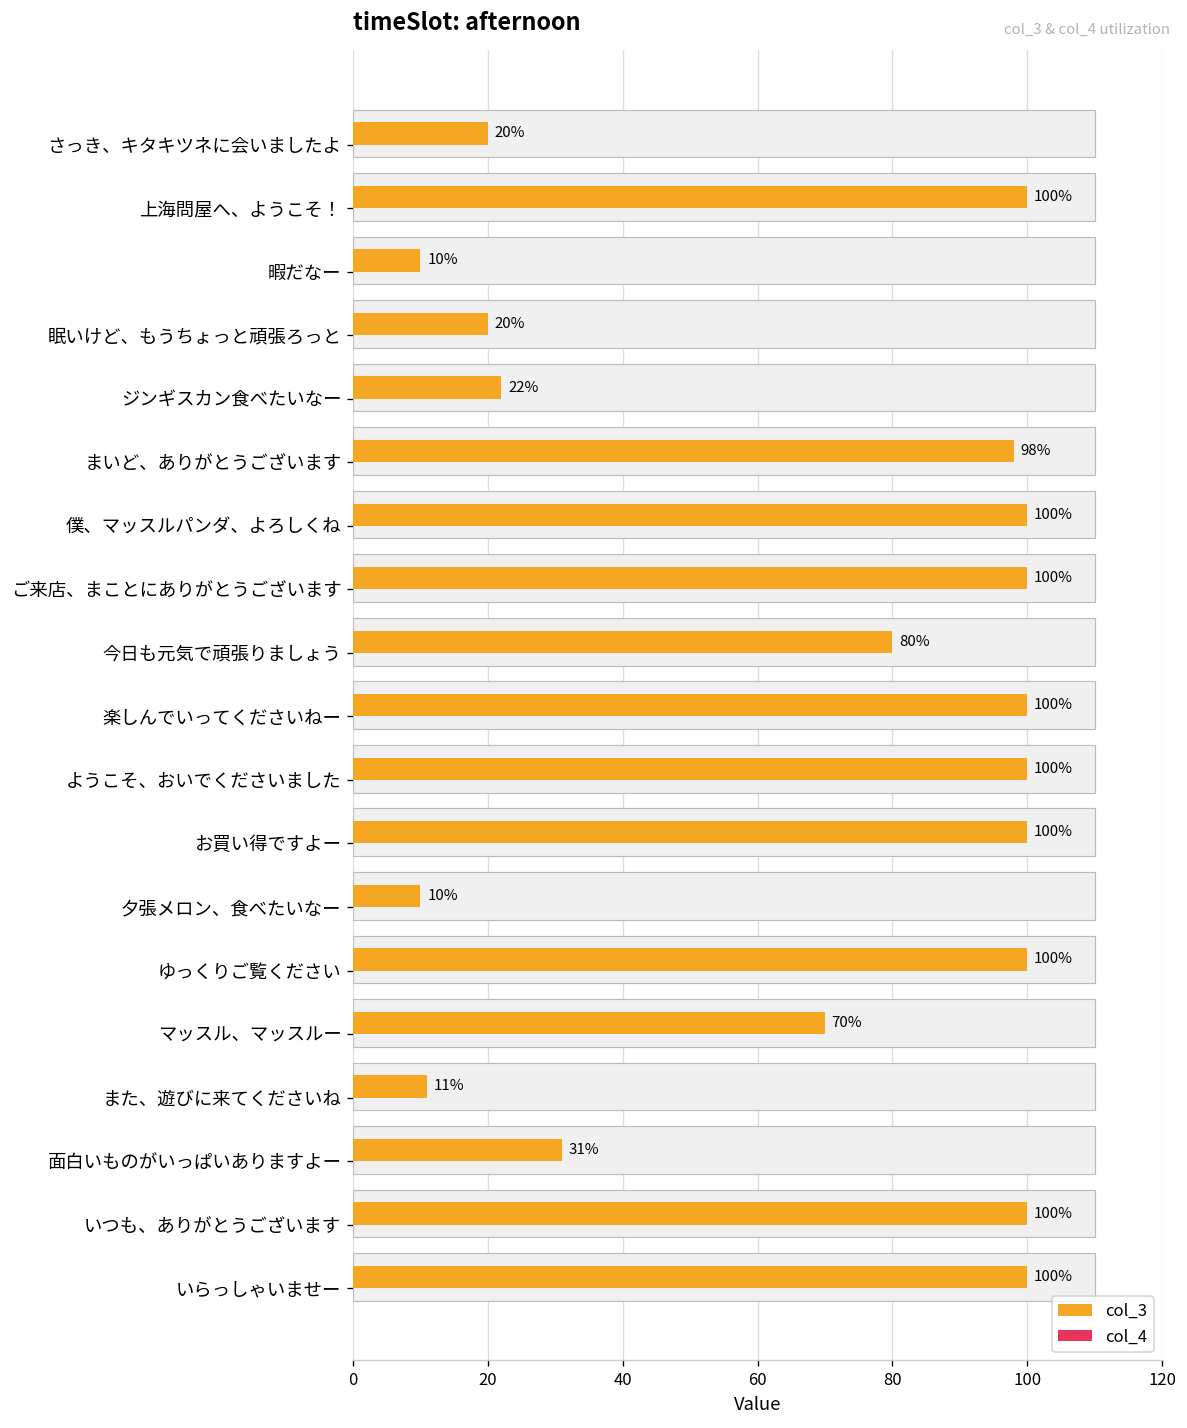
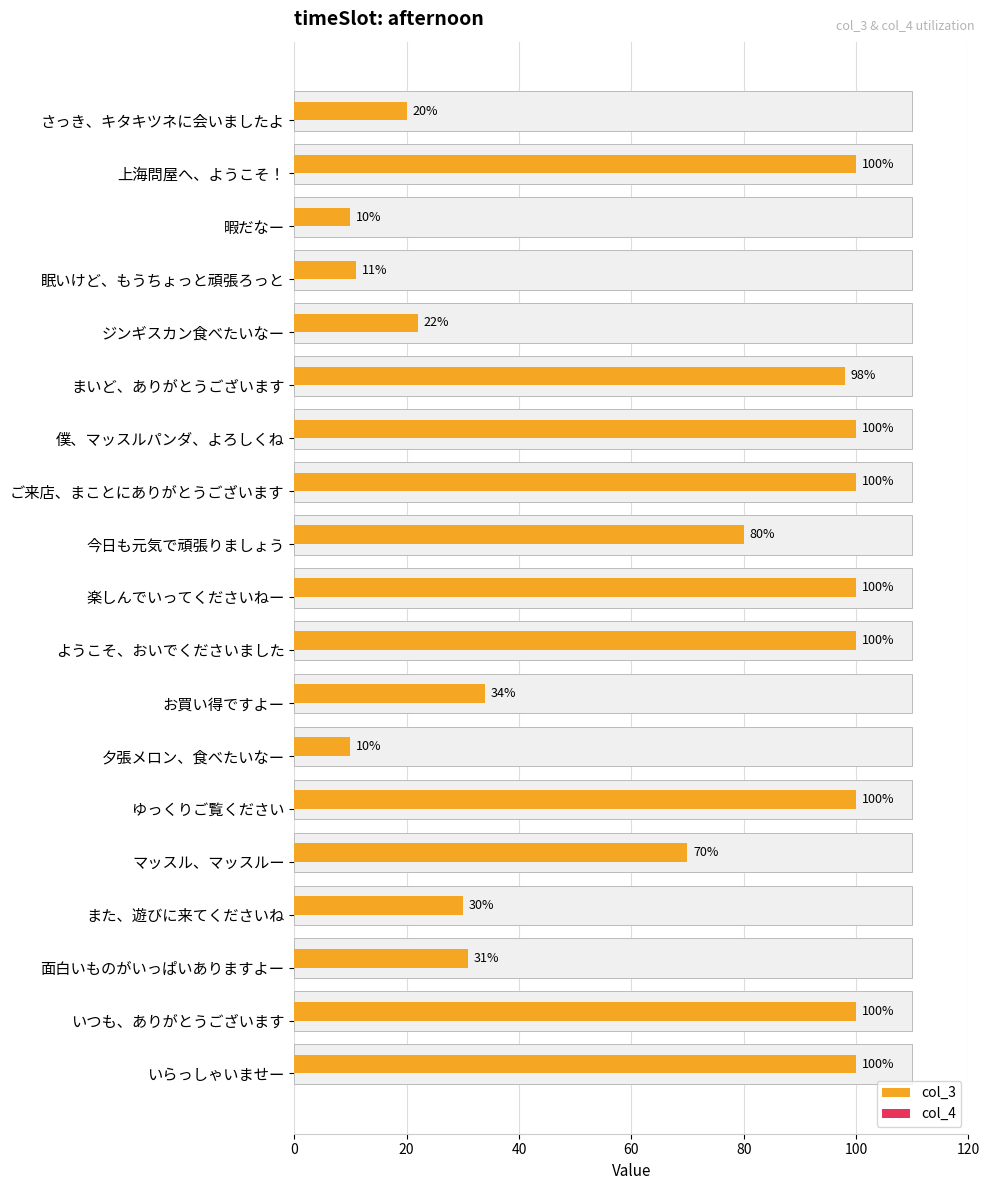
  {
    "col_3": {
-     "眠いけど、もうちょっと頑張ろっと": "20%",
-     "お買い得ですよー": "100%",
-     "また、遊びに来てくださいね": "11%"
+     "眠いけど、もうちょっと頑張ろっと": "11%",
+     "お買い得ですよー": "34%",
+     "また、遊びに来てくださいね": "30%"
    },
    "col_4": {
      "さっき、キタキツネに会いましたよ": "0",
      "上海問屋へ、ようこそ！": "0",
      "暇だなー": "0",
      "眠いけど、もうちょっと頑張ろっと": "0",
      "ジンギスカン食べたいなー": "0",
      "まいど、ありがとうございます": "0",
      "僕、マッスルパンダ、よろしくね": "0",
      "ご来店、まことにありがとうございます": "0",
      "今日も元気で頑張りましょう": "0",
      "楽しんでいってくださいねー": "0",
      "ようこそ、おいでくださいました": "0",
      "お買い得ですよー": "0",
      "夕張メロン、食べたいなー": "0",
      "ゆっくりご覧ください": "0",
      "マッスル、マッスルー": "0",
      "また、遊びに来てくださいね": "0",
      "面白いものがいっぱいありますよー": "0",
      "いつも、ありがとうございます": "0",
      "いらっしゃいませー": "0"
    }
  }
